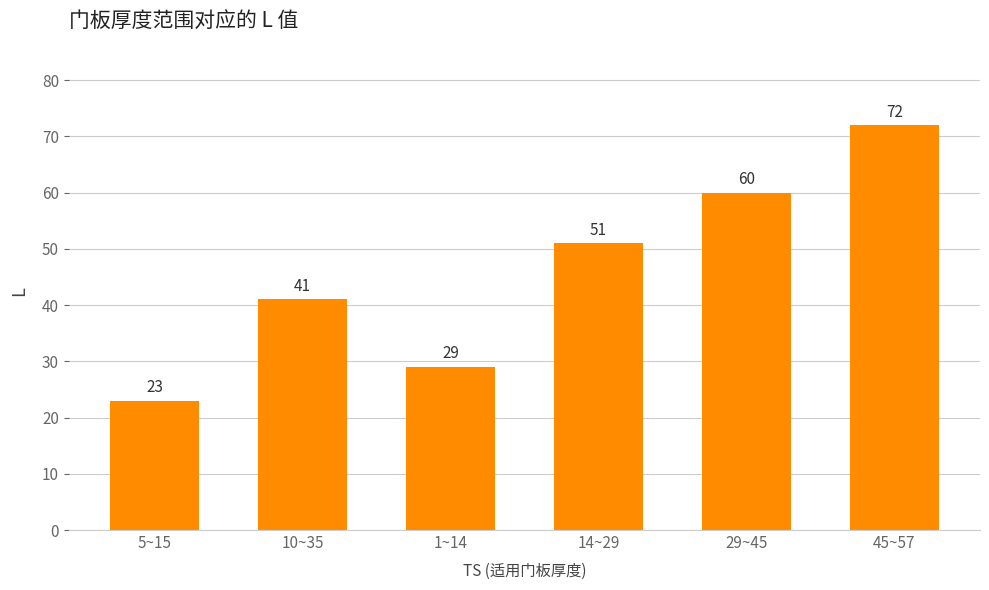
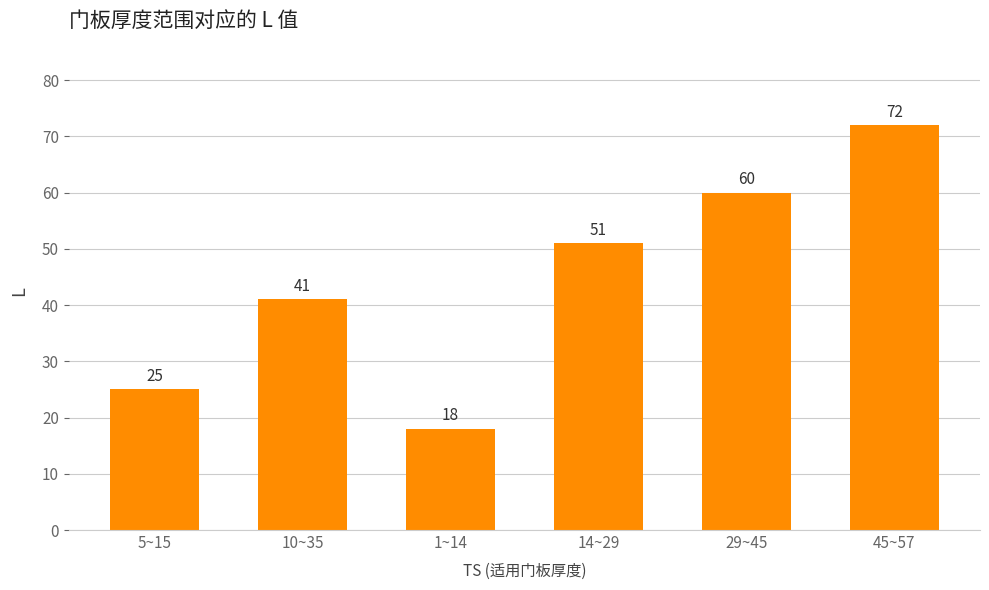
  {
-   "5~15": 23,
+   "5~15": 25,
    "10~35": 41,
-   "1~14": 29,
+   "1~14": 18,
    "14~29": 51,
    "29~45": 60,
    "45~57": 72
  }
